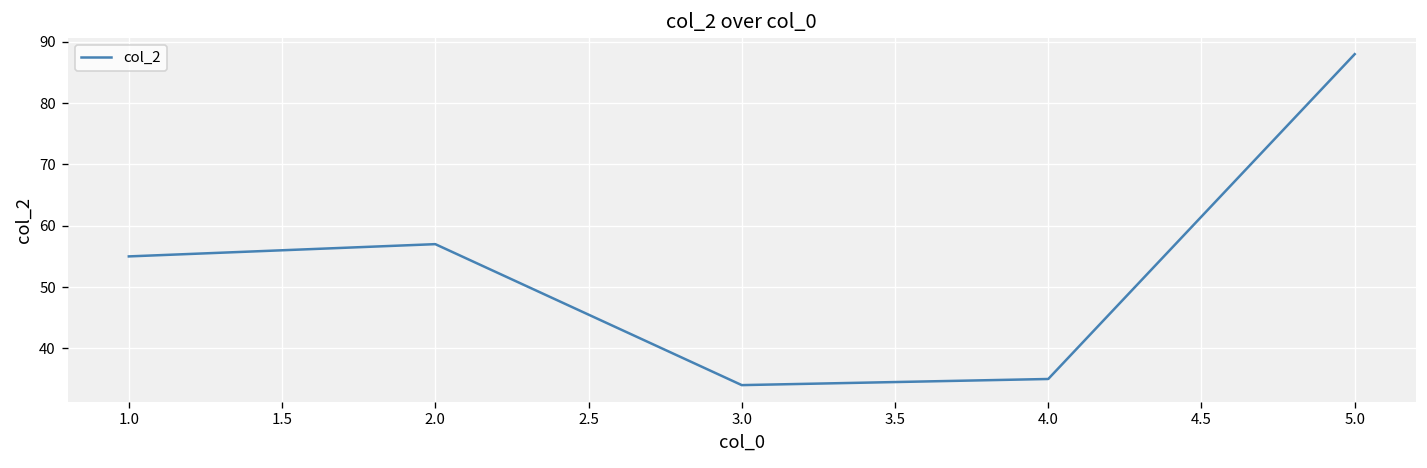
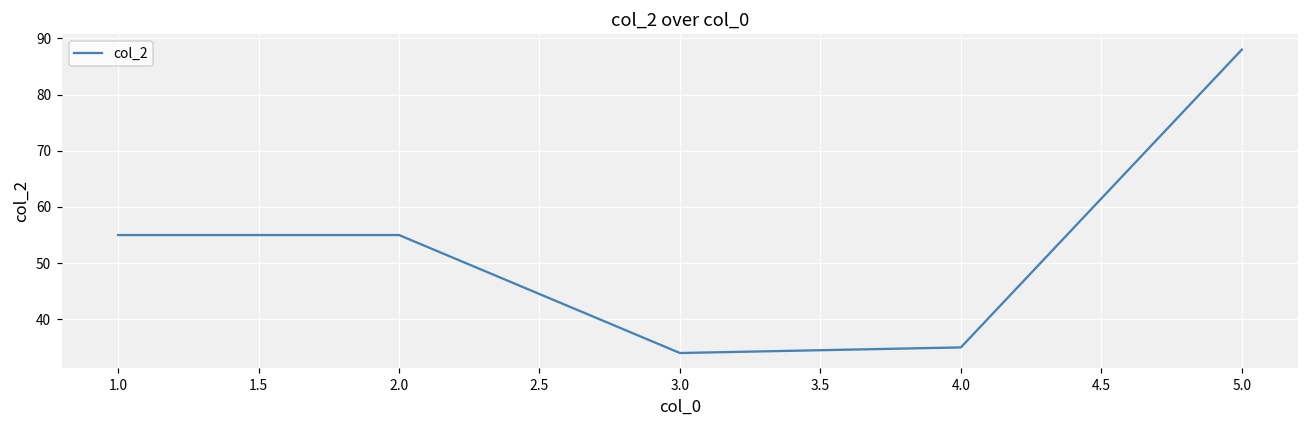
  {
    "1.0": 55,
-   "2.0": 57,
+   "2.0": 55,
    "3.0": 34,
    "4.0": 35,
    "5.0": 88
  }
